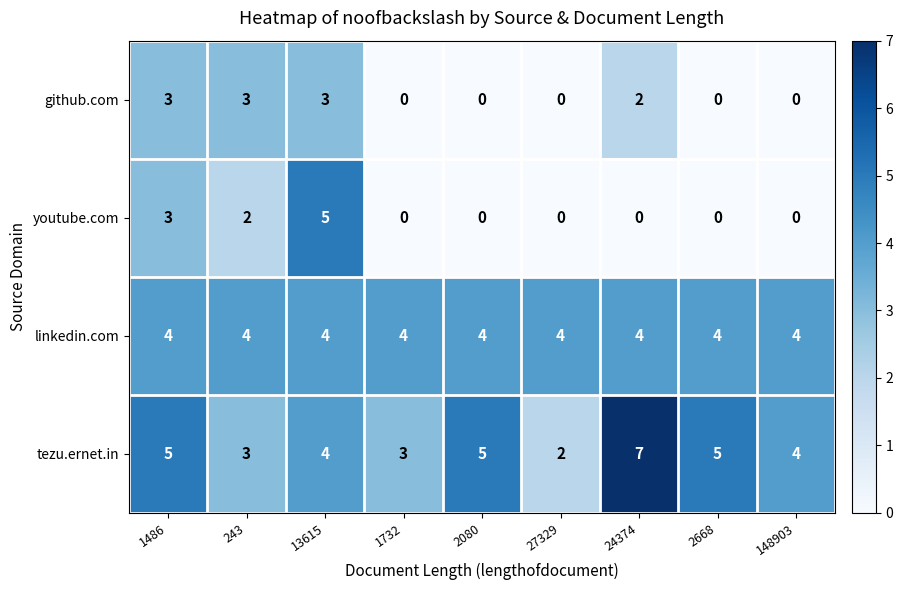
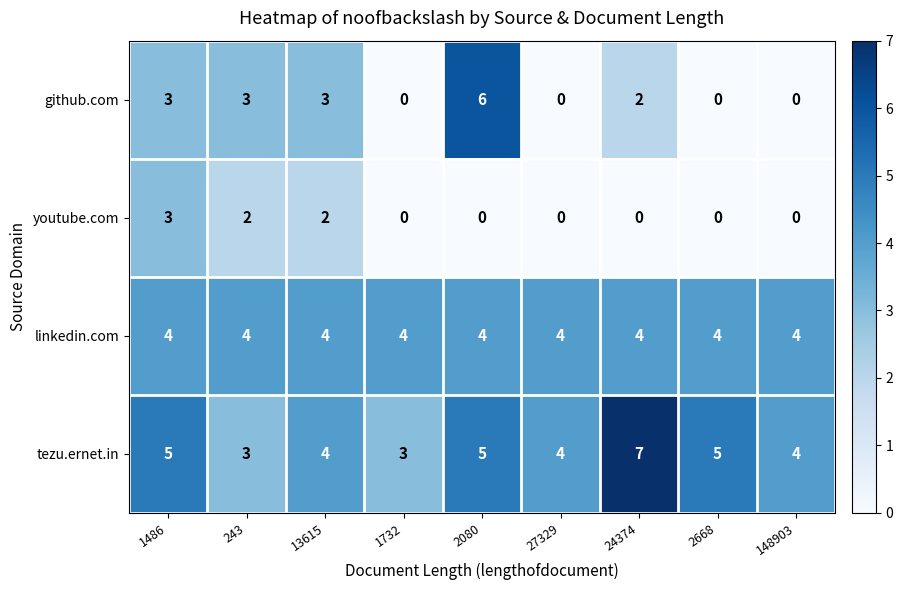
  {
    "github.com": {
      "1486": 3,
      "243": 3,
      "13615": 3,
      "1732": 0,
-     "2080": 0,
+     "2080": 6,
      "27329": 0,
      "24374": 2,
      "2668": 0,
      "148903": 0
    },
    "youtube.com": {
      "1486": 3,
      "243": 2,
-     "13615": 5,
+     "13615": 2,
      "1732": 0,
      "2080": 0,
      "27329": 0,
      "24374": 0,
      "2668": 0,
      "148903": 0
    },
    "linkedin.com": {
      "1486": 4,
      "243": 4,
      "13615": 4,
      "1732": 4,
      "2080": 4,
      "27329": 4,
      "24374": 4,
      "2668": 4,
      "148903": 4
    },
    "tezu.ernet.in": {
      "1486": 5,
      "243": 3,
      "13615": 4,
      "1732": 3,
      "2080": 5,
-     "27329": 2,
+     "27329": 4,
      "24374": 7,
      "2668": 5,
      "148903": 4
    }
  }
